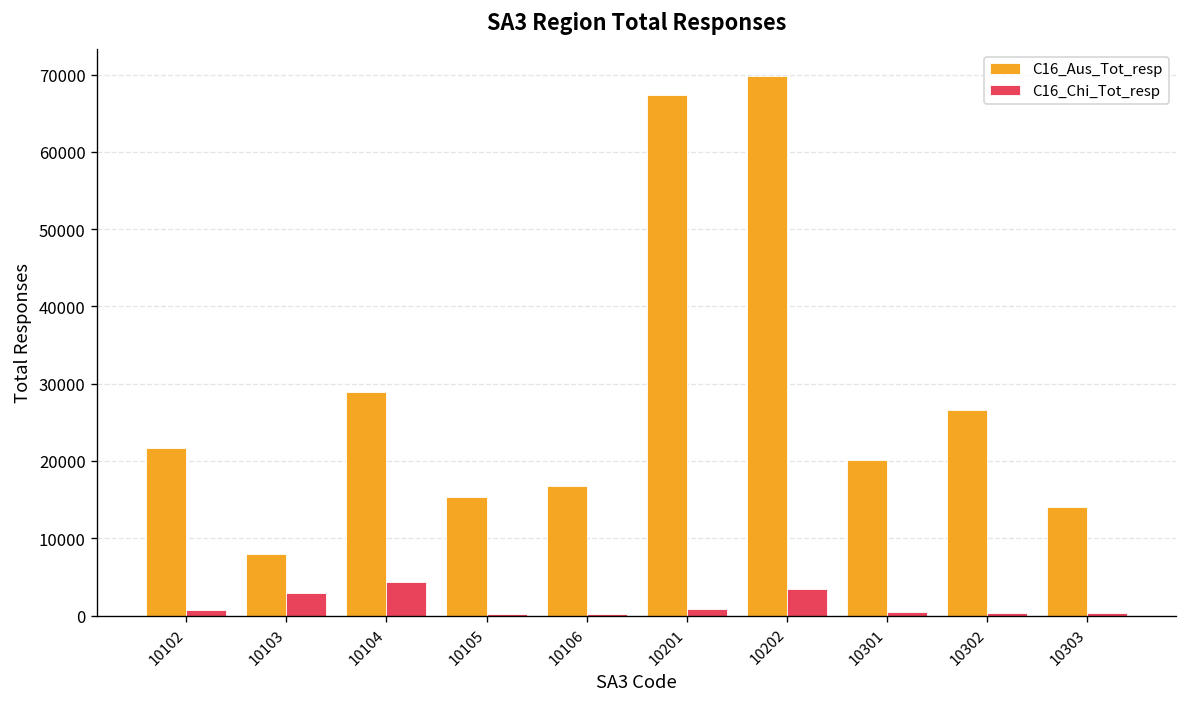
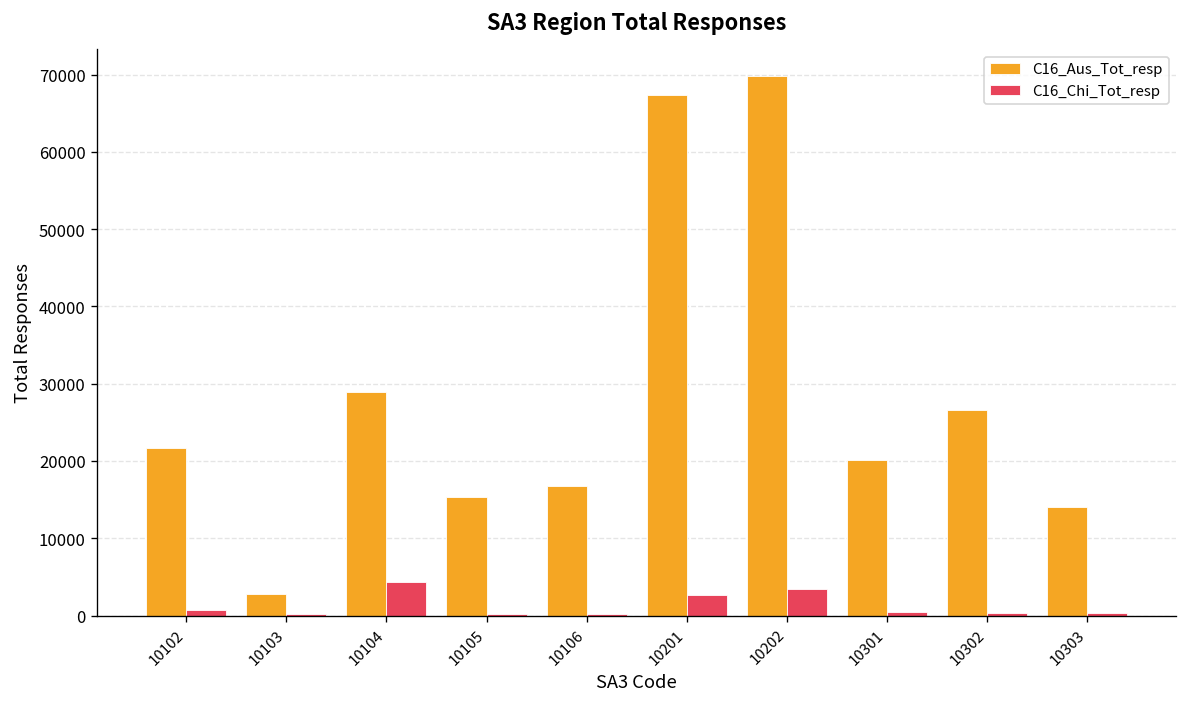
  {
    "C16_Aus_Tot_resp": {
      "10102": 22000,
-     "10103": 8000,
+     "10103": 3000,
      "10104": 29000,
      "10105": 15000,
      "10106": 17000,
      "10201": 67000,
      "10202": 70000,
      "10301": 20000,
      "10302": 27000,
      "10303": 14000
    },
    "C16_Chi_Tot_resp": {
      "10102": 1000,
-     "10103": 3000,
+     "10103": 0,
      "10104": 4000,
-     "10201": 1000,
+     "10201": 3000,
      "10202": 3000,
      "10301": 0
    }
  }
